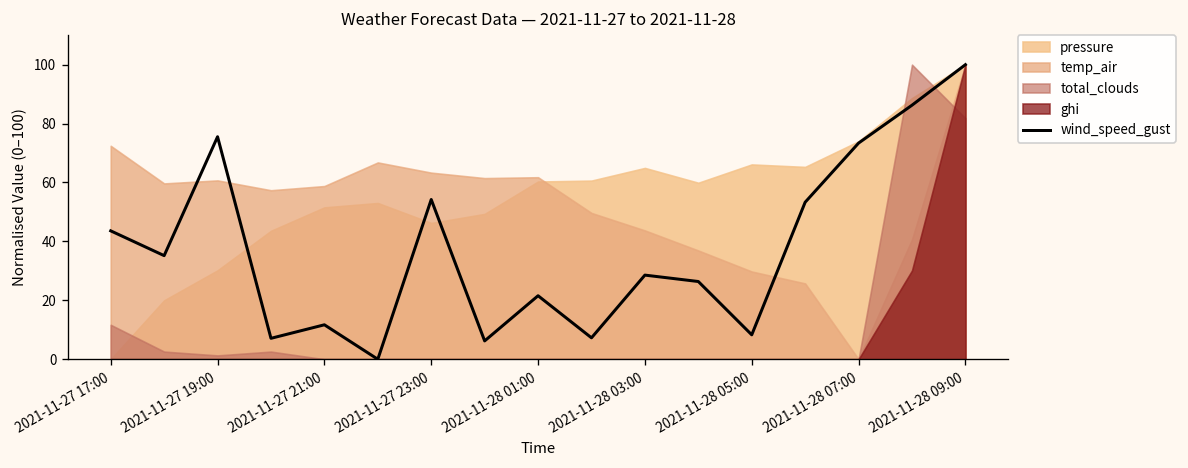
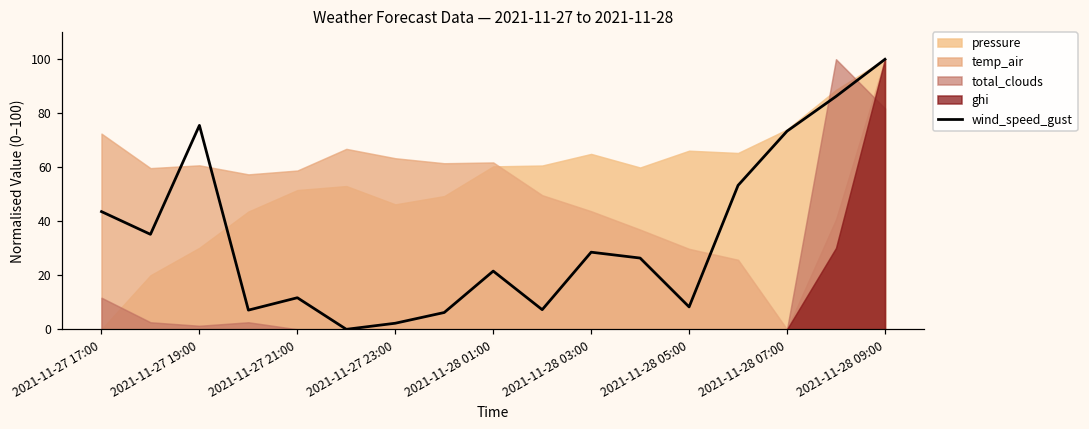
  {
    "wind_speed_gust": {
      "2021-11-27 17:00": 44,
      "2021-11-27 19:00": 76,
      "2021-11-27 21:00": 12,
-     "2021-11-27 23:00": 54,
+     "2021-11-27 23:00": 2,
      "2021-11-28 01:00": 22,
      "2021-11-28 03:00": 29,
      "2021-11-28 05:00": 8
    },
    "ghi": {
      "2021-11-27 19:00": 0
    }
  }
